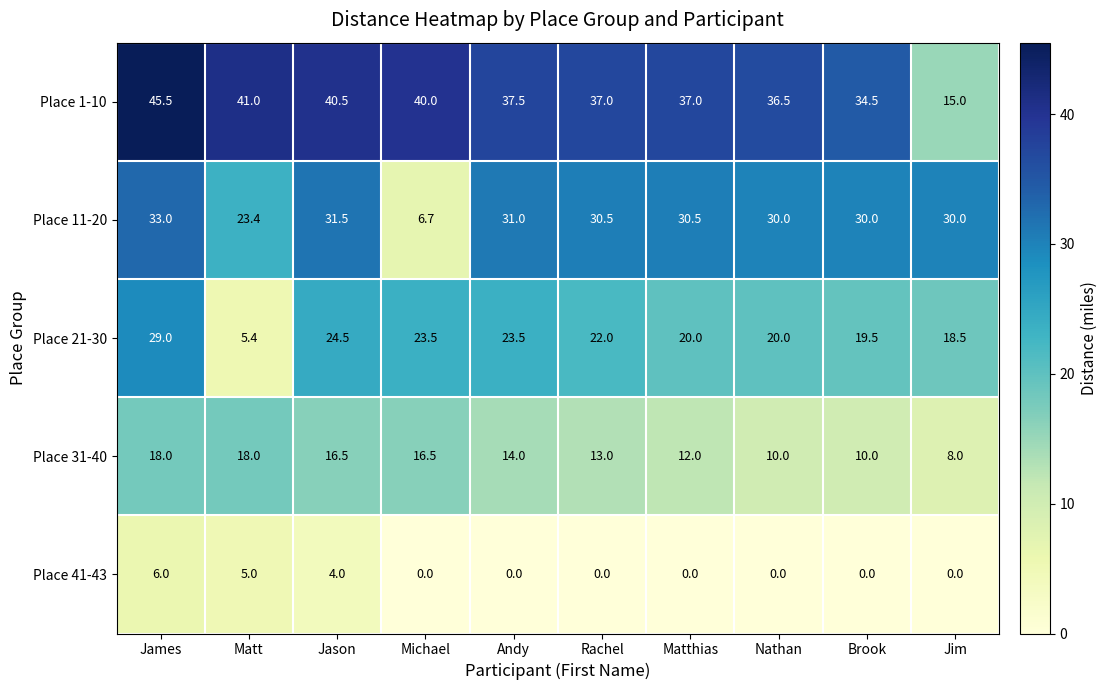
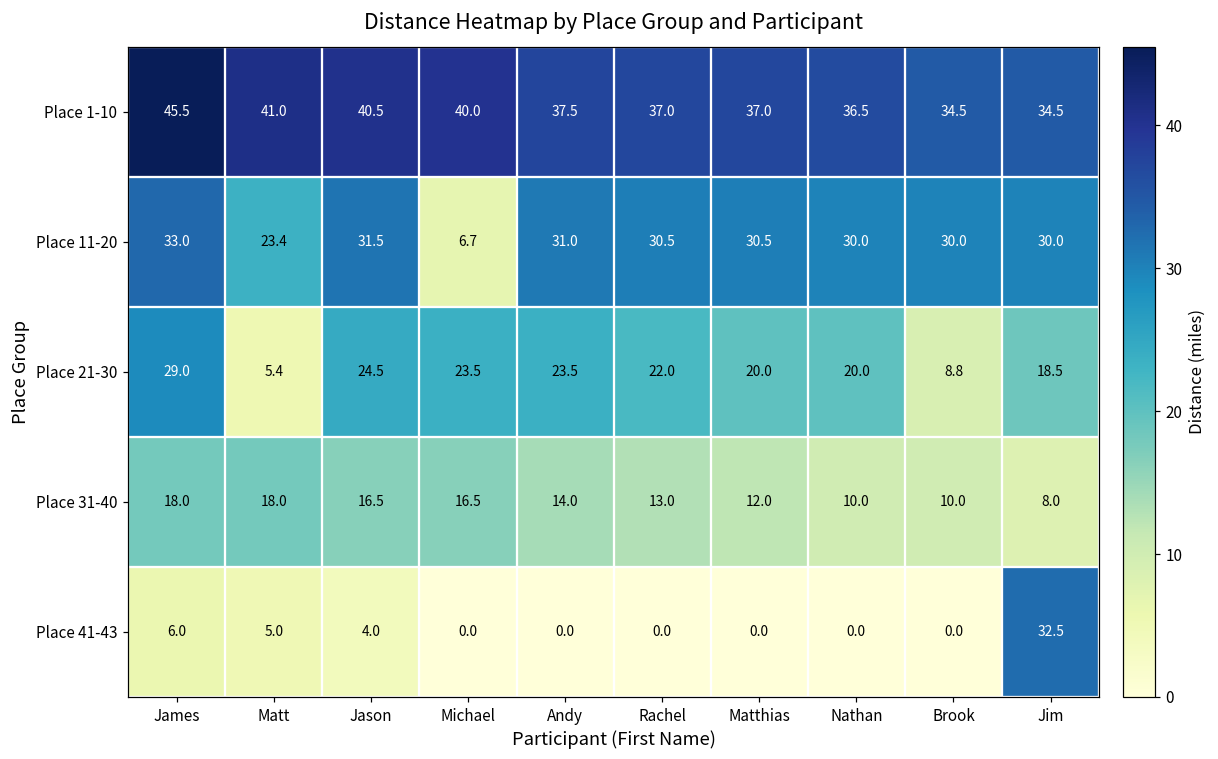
  {
    "Place 1-10": {
      "James": 45.5,
      "Matt": 41.0,
      "Jason": 40.5,
      "Michael": 40.0,
      "Andy": 37.5,
      "Rachel": 37.0,
      "Matthias": 37.0,
      "Nathan": 36.5,
      "Brook": 34.5,
-     "Jim": 15.0
+     "Jim": 34.5
    },
    "Place 11-20": {
      "James": 33.0,
      "Matt": 23.4,
      "Jason": 31.5,
      "Michael": 6.7,
      "Andy": 31.0,
      "Rachel": 30.5,
      "Matthias": 30.5,
      "Nathan": 30.0,
      "Brook": 30.0,
      "Jim": 30.0
    },
    "Place 21-30": {
      "James": 29.0,
      "Matt": 5.4,
      "Jason": 24.5,
      "Michael": 23.5,
      "Andy": 23.5,
      "Rachel": 22.0,
      "Matthias": 20.0,
      "Nathan": 20.0,
-     "Brook": 19.5,
+     "Brook": 8.8,
      "Jim": 18.5
    },
    "Place 31-40": {
      "James": 18.0,
      "Matt": 18.0,
      "Jason": 16.5,
      "Michael": 16.5,
      "Andy": 14.0,
      "Rachel": 13.0,
      "Matthias": 12.0,
      "Nathan": 10.0,
      "Brook": 10.0,
      "Jim": 8.0
    },
    "Place 41-43": {
      "James": 6.0,
      "Matt": 5.0,
      "Jason": 4.0,
      "Michael": 0.0,
      "Andy": 0.0,
      "Rachel": 0.0,
      "Matthias": 0.0,
      "Nathan": 0.0,
      "Brook": 0.0,
-     "Jim": 0.0
+     "Jim": 32.5
    }
  }
